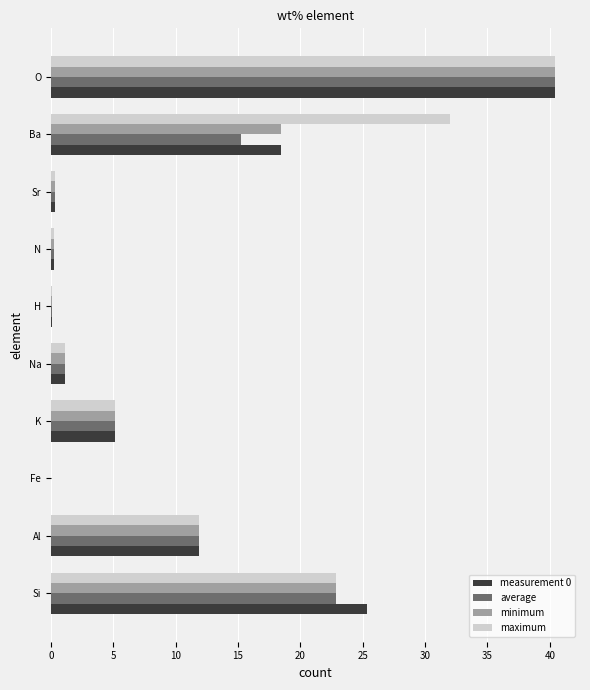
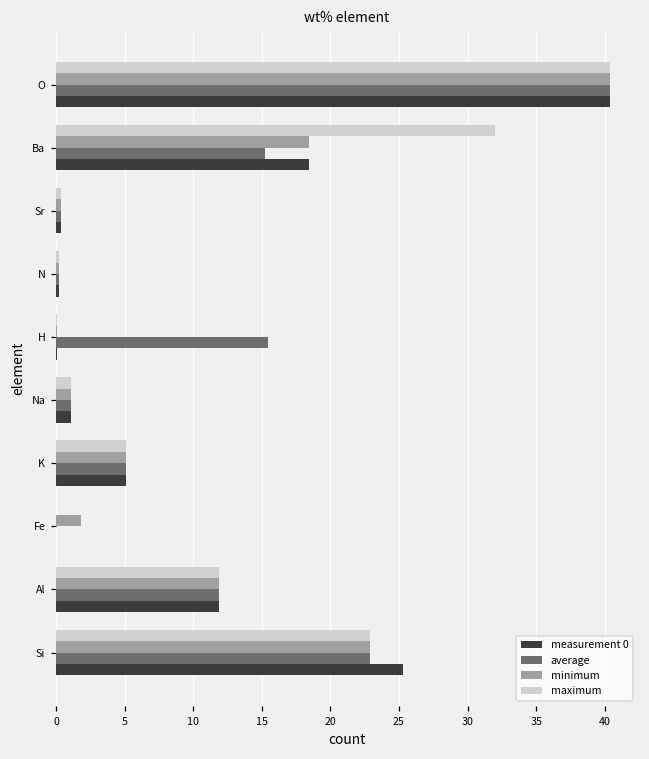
  {
    "measurement 0": {
      "O": 40.4,
      "Ba": 18.4,
      "Sr": 0.3,
      "N": 0.2,
      "Na": 1.1,
      "K": 5.1,
      "Al": 11.9,
      "Si": 25.3
    },
    "average": {
      "O": 40.4,
      "Ba": 15.2,
      "Sr": 0.3,
      "N": 0.2,
-     "H": 0.1,
+     "H": 15.4,
      "Na": 1.1,
      "K": 5.1,
      "Al": 11.9,
      "Si": 22.9
    },
    "minimum": {
      "O": 40.4,
      "Ba": 18.4,
      "Sr": 0.3,
      "N": 0.2,
      "Na": 1.1,
      "K": 5.1,
-     "Fe": 0.0,
+     "Fe": 1.8,
      "Al": 11.9,
      "Si": 22.9
    },
    "maximum": {
      "O": 40.4,
      "Ba": 32.0,
      "Sr": 0.3,
      "N": 0.2,
      "Na": 1.1,
      "K": 5.1,
      "Al": 11.9,
      "Si": 22.9
    }
  }
